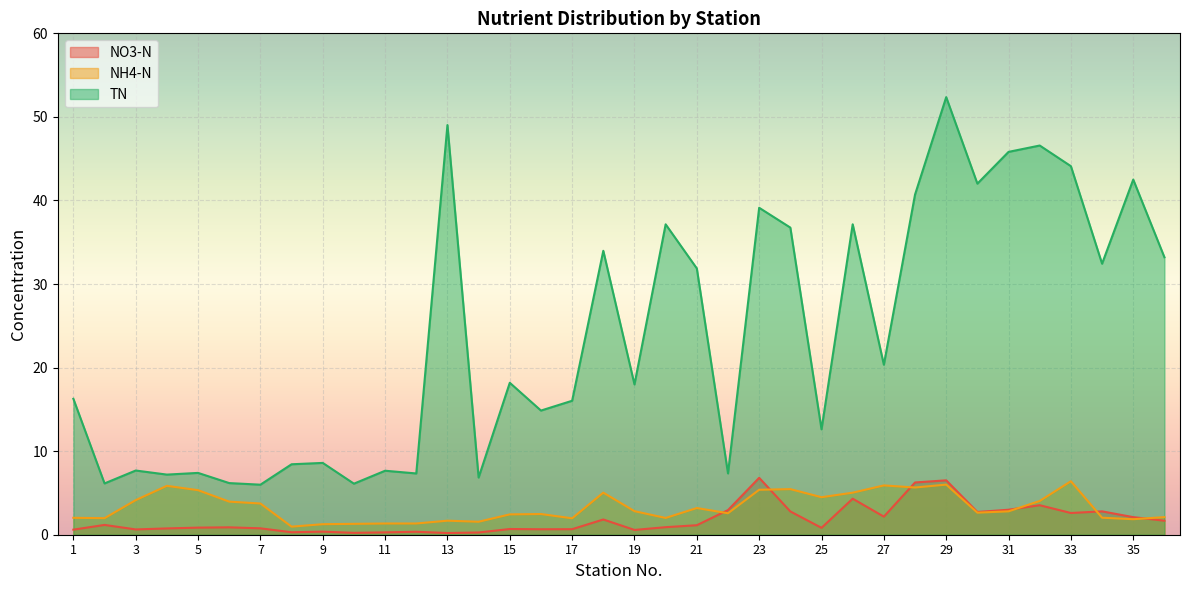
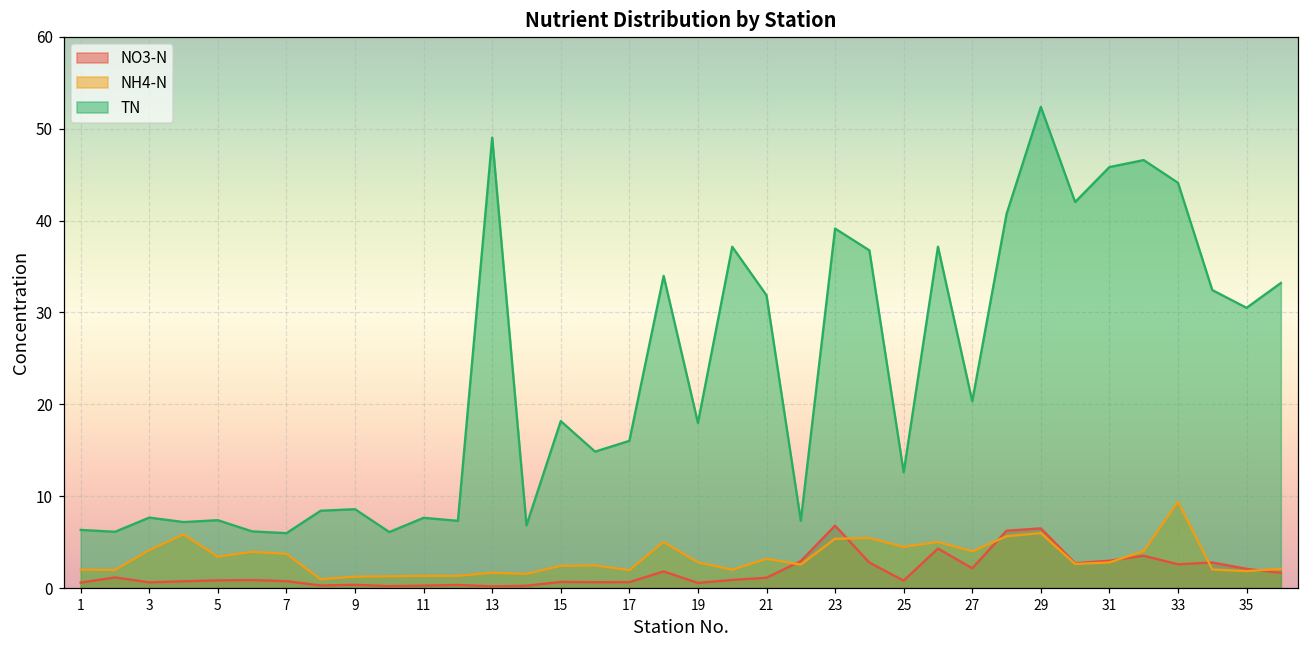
  {
    "NO3-N": {
      "1": 1,
      "3": 1,
      "5": 1,
      "7": 1,
      "9": 0,
      "11": 0,
      "13": 0,
      "15": 1,
      "17": 1,
      "19": 1,
      "21": 1,
      "23": 7,
      "25": 1,
      "27": 2,
      "29": 7,
      "33": 3
    },
    "NH4-N": {
      "1": 2,
      "3": 4,
-     "5": 5,
+     "5": 3,
      "7": 4,
      "9": 1,
      "11": 1,
      "13": 2,
      "15": 2,
      "17": 2,
      "19": 3,
      "21": 3,
      "23": 5,
      "25": 4,
-     "27": 6,
+     "27": 4,
      "29": 6,
-     "33": 6
+     "33": 9
    },
    "TN": {
-     "1": 16,
+     "1": 6,
      "3": 8,
      "5": 7,
      "7": 6,
      "9": 9,
      "11": 8,
      "13": 49,
      "15": 18,
      "17": 16,
      "19": 18,
      "21": 32,
      "23": 39,
      "25": 13,
      "27": 20,
      "29": 52,
      "31": 46,
      "33": 44,
-     "35": 42
+     "35": 31
    }
  }
